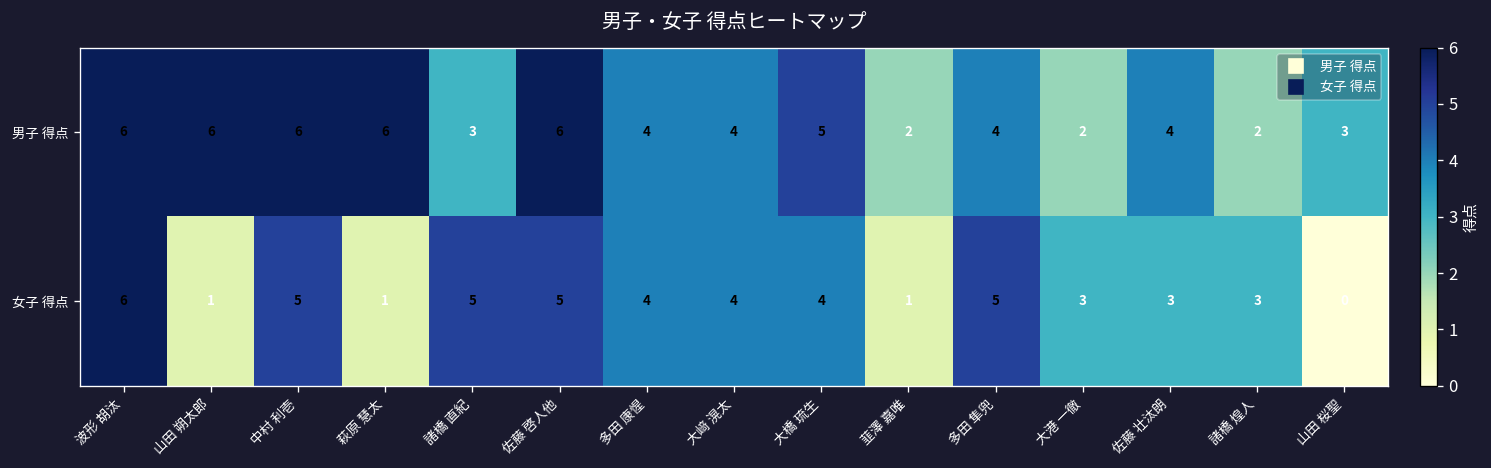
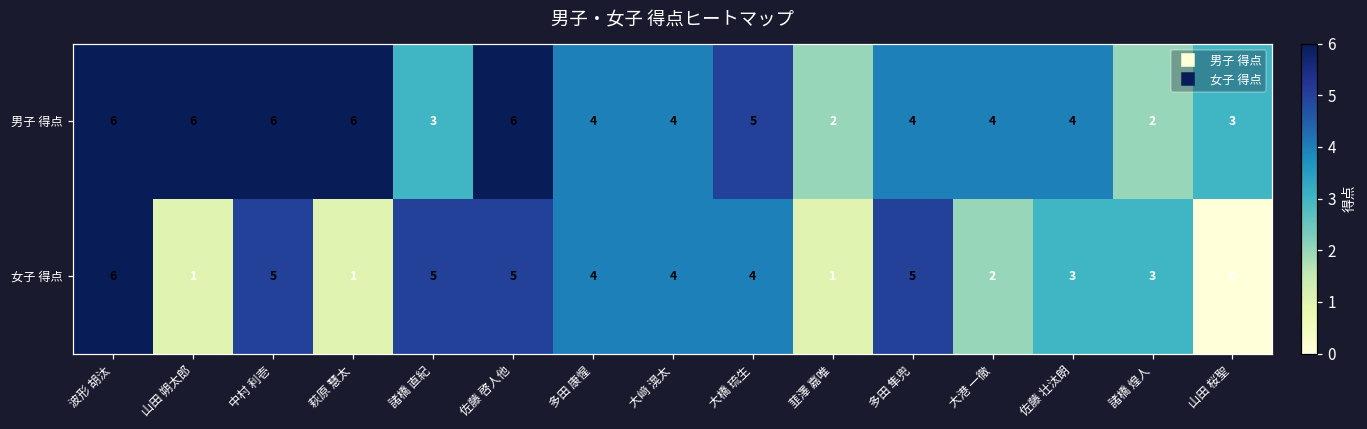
  {
    "男子 得点": {
      "波形 胡汰": 6,
      "山田 朔太郎": 6,
      "中村 利壱": 6,
      "萩原 慧太": 6,
      "諸橋 直紀": 3,
      "佐藤 啓人他": 6,
      "多田 康惺": 4,
      "大﨑 滉太": 4,
      "大橋 琉生": 5,
      "韮澤 嘉唯": 2,
      "多田 隼兜": 4,
-     "大港 一徹": 2,
+     "大港 一徹": 4,
      "佐藤 壮汰朗": 4,
      "諸橋 煌人": 2,
      "山田 桜聖": 3
    },
    "女子 得点": {
      "波形 胡汰": 6,
      "山田 朔太郎": 1,
      "中村 利壱": 5,
      "萩原 慧太": 1,
      "諸橋 直紀": 5,
      "佐藤 啓人他": 5,
      "多田 康惺": 4,
      "大﨑 滉太": 4,
      "大橋 琉生": 4,
      "韮澤 嘉唯": 1,
      "多田 隼兜": 5,
-     "大港 一徹": 3,
+     "大港 一徹": 2,
      "佐藤 壮汰朗": 3,
      "諸橋 煌人": 3
    }
  }
